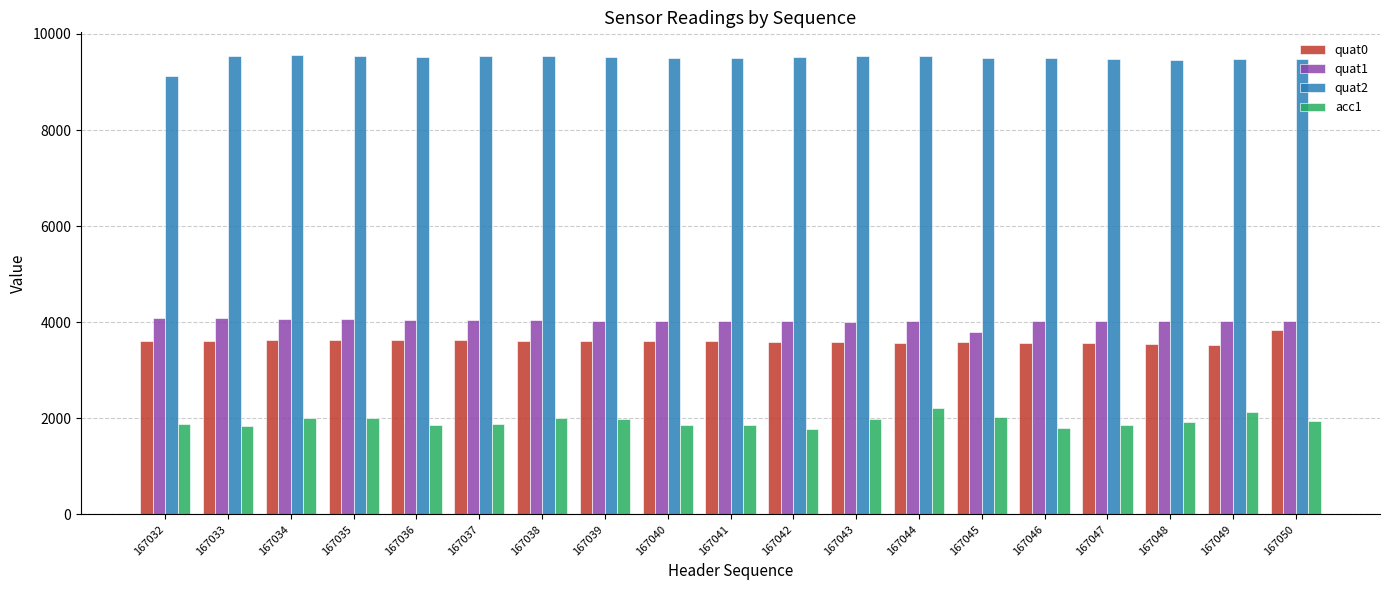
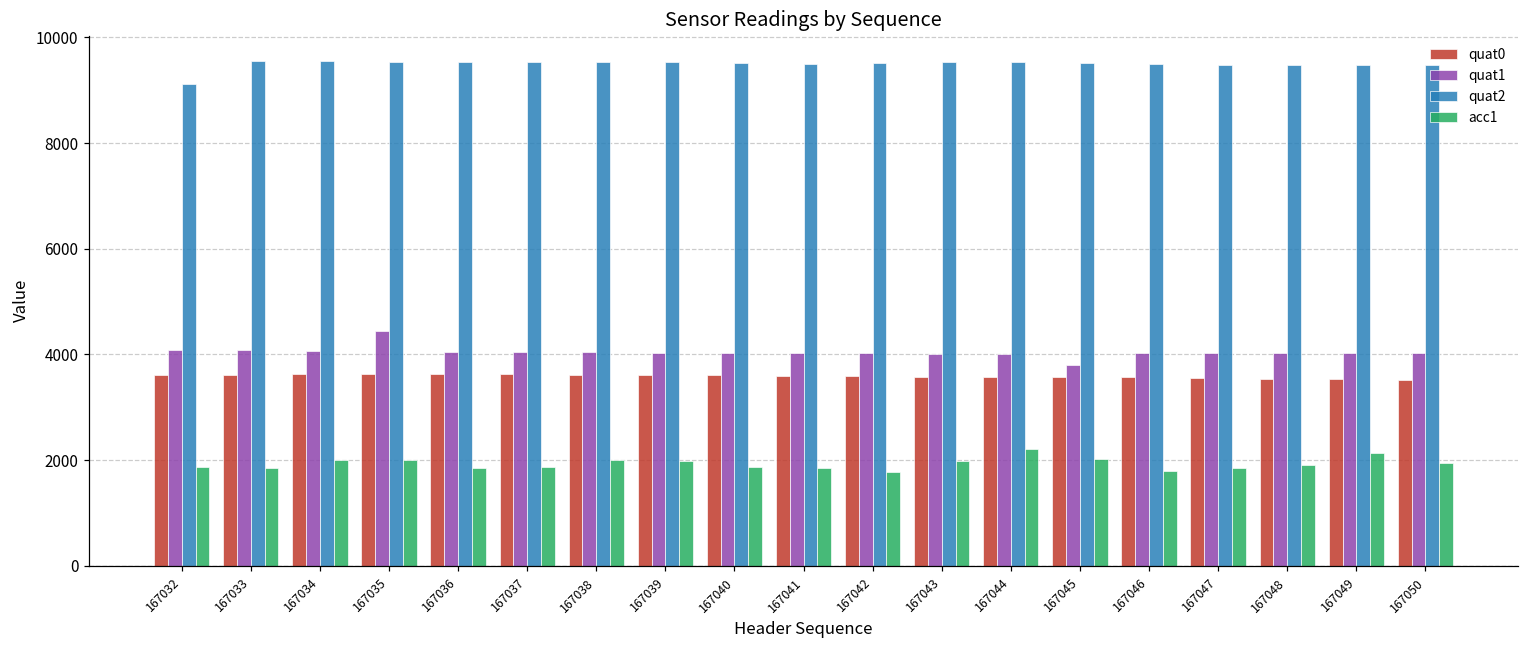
  {
    "quat0": {
      "167032": 3600,
      "167033": 3600,
      "167034": 3600,
      "167035": 3600,
      "167036": 3600,
      "167037": 3600,
      "167038": 3600,
      "167039": 3600,
      "167040": 3600,
      "167041": 3600,
      "167042": 3600,
      "167043": 3600,
      "167044": 3600,
      "167045": 3600,
      "167046": 3600,
      "167047": 3600,
      "167048": 3500,
      "167049": 3500,
-     "167050": 3800
+     "167050": 3500
    },
    "quat1": {
      "167032": 4100,
      "167033": 4100,
      "167034": 4100,
-     "167035": 4100,
+     "167035": 4400,
      "167036": 4000,
      "167037": 4000,
      "167038": 4000,
      "167039": 4000,
      "167040": 4000,
      "167041": 4000,
      "167042": 4000,
      "167043": 4000,
      "167044": 4000,
      "167045": 3800,
      "167046": 4000,
      "167047": 4000,
      "167048": 4000,
      "167049": 4000,
      "167050": 4000
    },
    "quat2": {
      "167032": 9100,
      "167033": 9500,
      "167034": 9600,
      "167035": 9500,
      "167036": 9500,
      "167037": 9500,
      "167038": 9500,
      "167039": 9500,
      "167040": 9500,
      "167041": 9500,
      "167042": 9500,
      "167043": 9500,
      "167044": 9500,
      "167045": 9500,
      "167046": 9500,
      "167047": 9500,
      "167048": 9500,
      "167049": 9500,
      "167050": 9500
    },
    "acc1": {
      "167032": 1900,
      "167033": 1800,
      "167034": 2000,
      "167035": 2000,
      "167036": 1900,
      "167037": 1900,
      "167038": 2000,
      "167039": 2000,
      "167040": 1900,
      "167041": 1900,
      "167042": 1800,
      "167043": 2000,
      "167044": 2200,
      "167045": 2000,
      "167046": 1800,
      "167047": 1900,
      "167048": 1900,
      "167049": 2100,
      "167050": 2000
    }
  }
